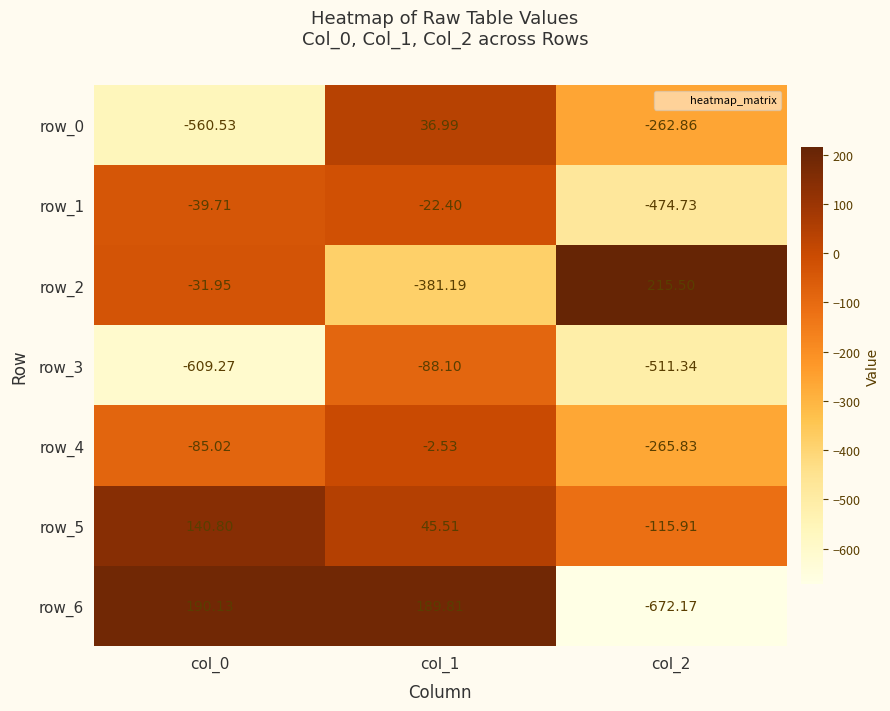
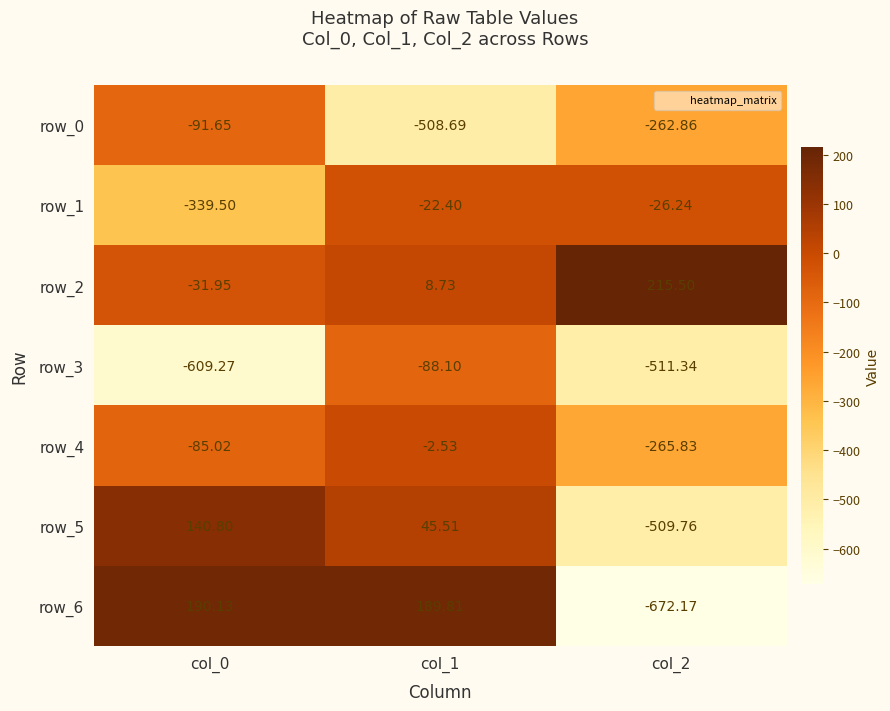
  {
    "row_0": {
-     "col_0": -560.53,
-     "col_1": 36.99,
+     "col_0": -91.65,
+     "col_1": -508.69,
      "col_2": -262.86
    },
    "row_1": {
-     "col_0": -39.71,
+     "col_0": -339.50,
      "col_1": -22.40,
-     "col_2": -474.73
+     "col_2": -26.24
    },
    "row_2": {
      "col_0": -31.95,
-     "col_1": -381.19
+     "col_1": 8.73
    },
    "row_3": {
      "col_0": -609.27,
      "col_1": -88.10,
      "col_2": -511.34
    },
    "row_4": {
      "col_0": -85.02,
      "col_1": -2.53,
      "col_2": -265.83
    },
    "row_5": {
      "col_1": 45.51,
-     "col_2": -115.91
+     "col_2": -509.76
    },
    "row_6": {
      "col_2": -672.17
    }
  }
